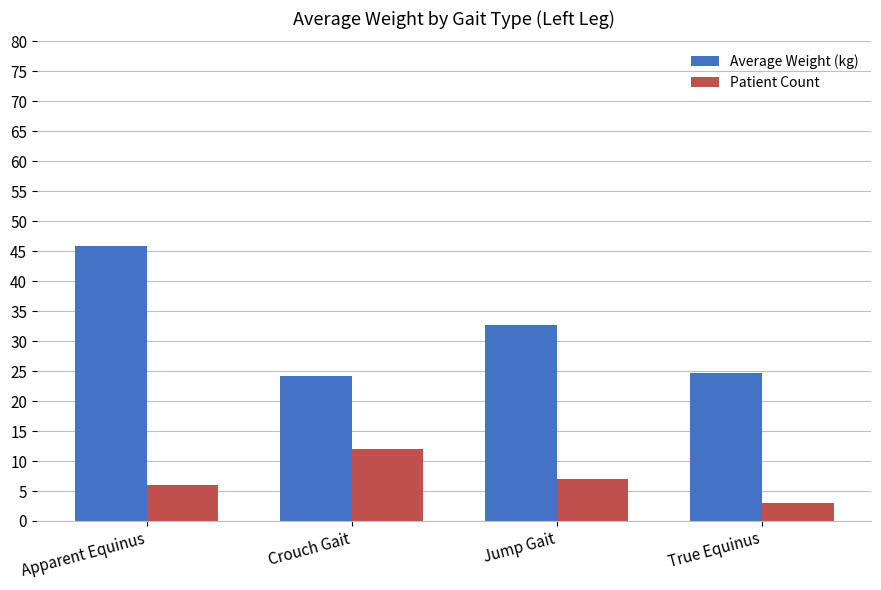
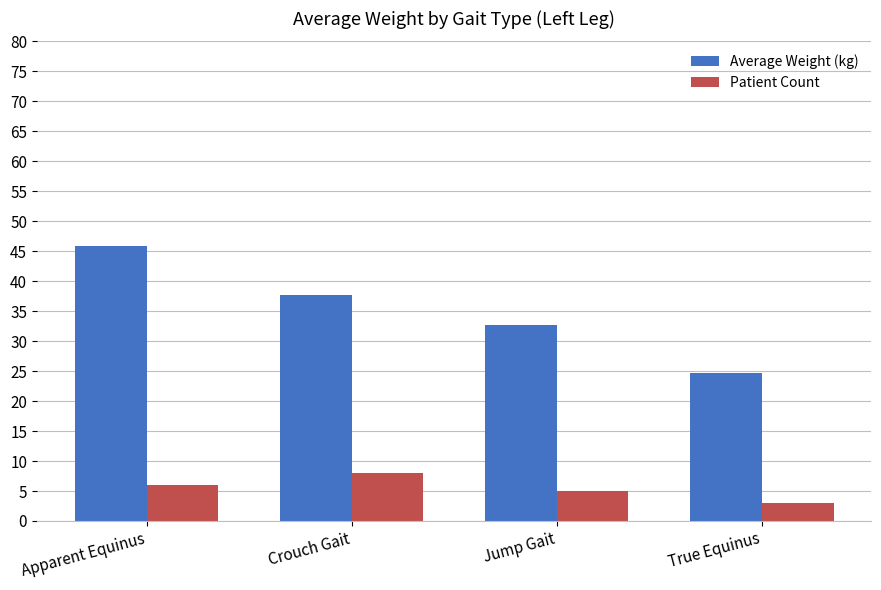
  {
    "Average Weight (kg)": {
      "Apparent Equinus": 46,
-     "Crouch Gait": 24,
+     "Crouch Gait": 38,
      "Jump Gait": 33,
      "True Equinus": 25
    },
    "Patient Count": {
      "Apparent Equinus": 6,
-     "Crouch Gait": 12,
-     "Jump Gait": 7,
+     "Crouch Gait": 8,
+     "Jump Gait": 5,
      "True Equinus": 3
    }
  }
